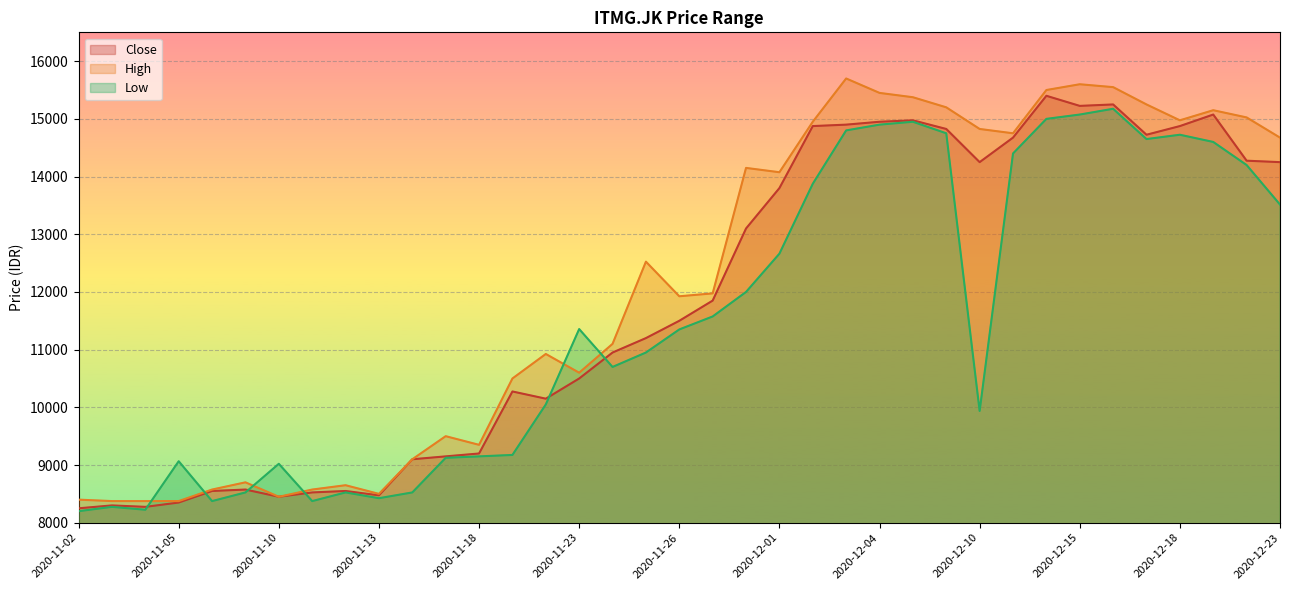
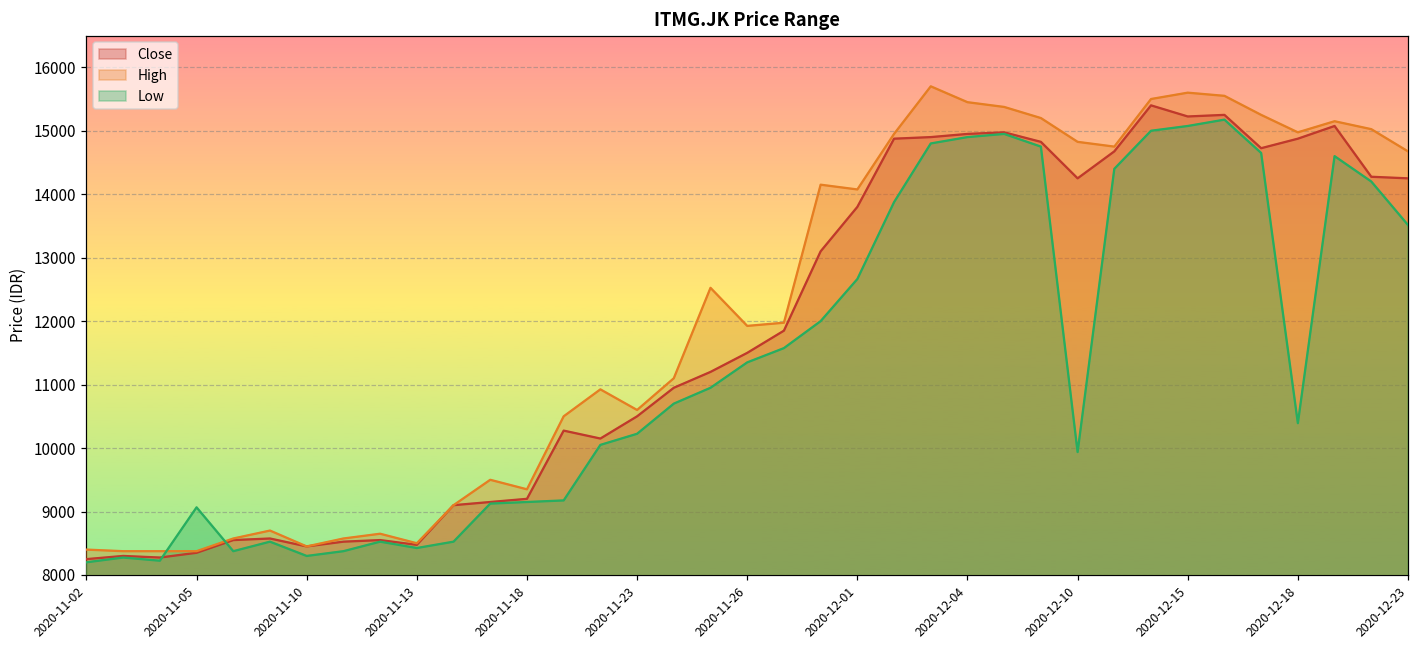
  {
    "Low": {
      "2020-11-02": 8200,
      "2020-11-05": 9100,
-     "2020-11-10": 9000,
+     "2020-11-10": 8300,
      "2020-11-13": 8400,
      "2020-11-18": 9200,
-     "2020-11-23": 11400,
+     "2020-11-23": 10200,
      "2020-11-26": 11400,
      "2020-12-01": 12700,
      "2020-12-04": 14900,
      "2020-12-10": 9900,
      "2020-12-15": 15100,
-     "2020-12-18": 14700,
+     "2020-12-18": 10400,
      "2020-12-23": 13500
    }
  }
